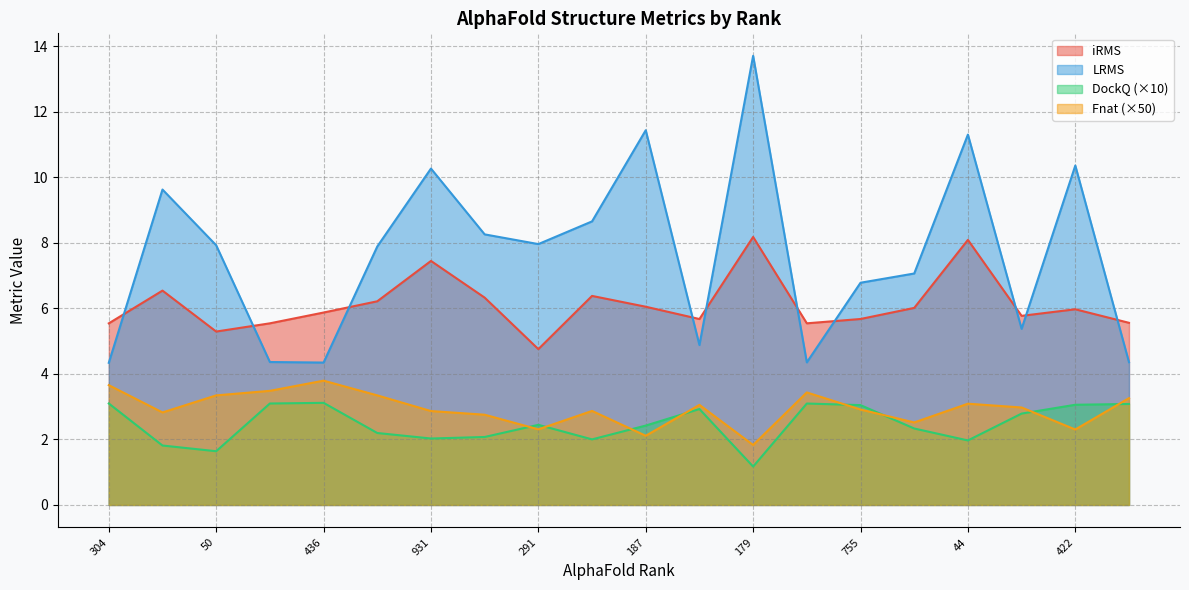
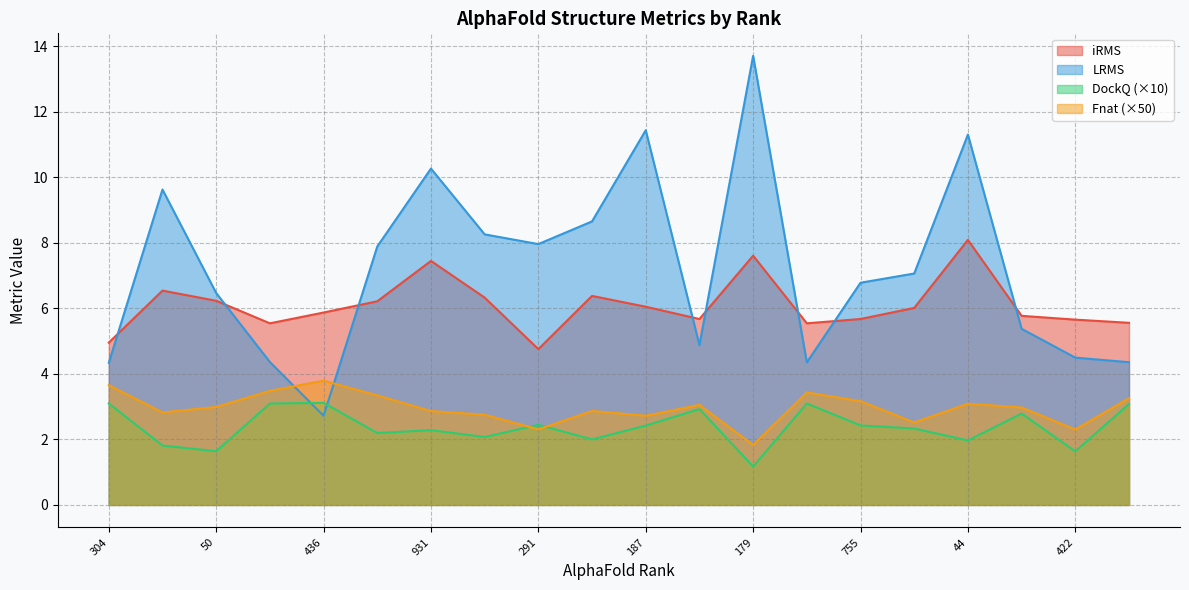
  {
    "iRMS": {
-     "304": 5.5,
-     "50": 5.3,
+     "304": 5.0,
+     "50": 6.2,
      "436": 5.9,
      "931": 7.5,
      "291": 4.8,
      "187": 6.1,
-     "179": 8.2,
+     "179": 7.6,
      "755": 5.7,
      "44": 8.1,
-     "422": 6.0
+     "422": 5.7
    },
    "LRMS": {
      "304": 4.3,
-     "50": 7.9,
-     "436": 4.3,
+     "50": 6.5,
+     "436": 2.7,
      "931": 10.3,
      "291": 8.0,
      "187": 11.4,
      "179": 13.7,
      "755": 6.8,
      "44": 11.3,
-     "422": 10.4
+     "422": 4.5
    },
    "DockQ (×10)": {
      "304": 3.1,
      "50": 1.6,
      "436": 3.1,
-     "931": 2.0,
+     "931": 2.3,
      "291": 2.4,
      "187": 2.4,
      "179": 1.2,
-     "755": 3.0,
+     "755": 2.4,
      "44": 2.0,
-     "422": 3.1
+     "422": 1.6
    },
    "Fnat (×50)": {
      "304": 3.7,
-     "50": 3.3,
+     "50": 3.0,
      "436": 3.8,
      "931": 2.9,
      "291": 2.3,
-     "187": 2.1,
+     "187": 2.7,
      "179": 1.8,
-     "755": 2.9,
+     "755": 3.2,
      "44": 3.1,
      "422": 2.3
    }
  }
